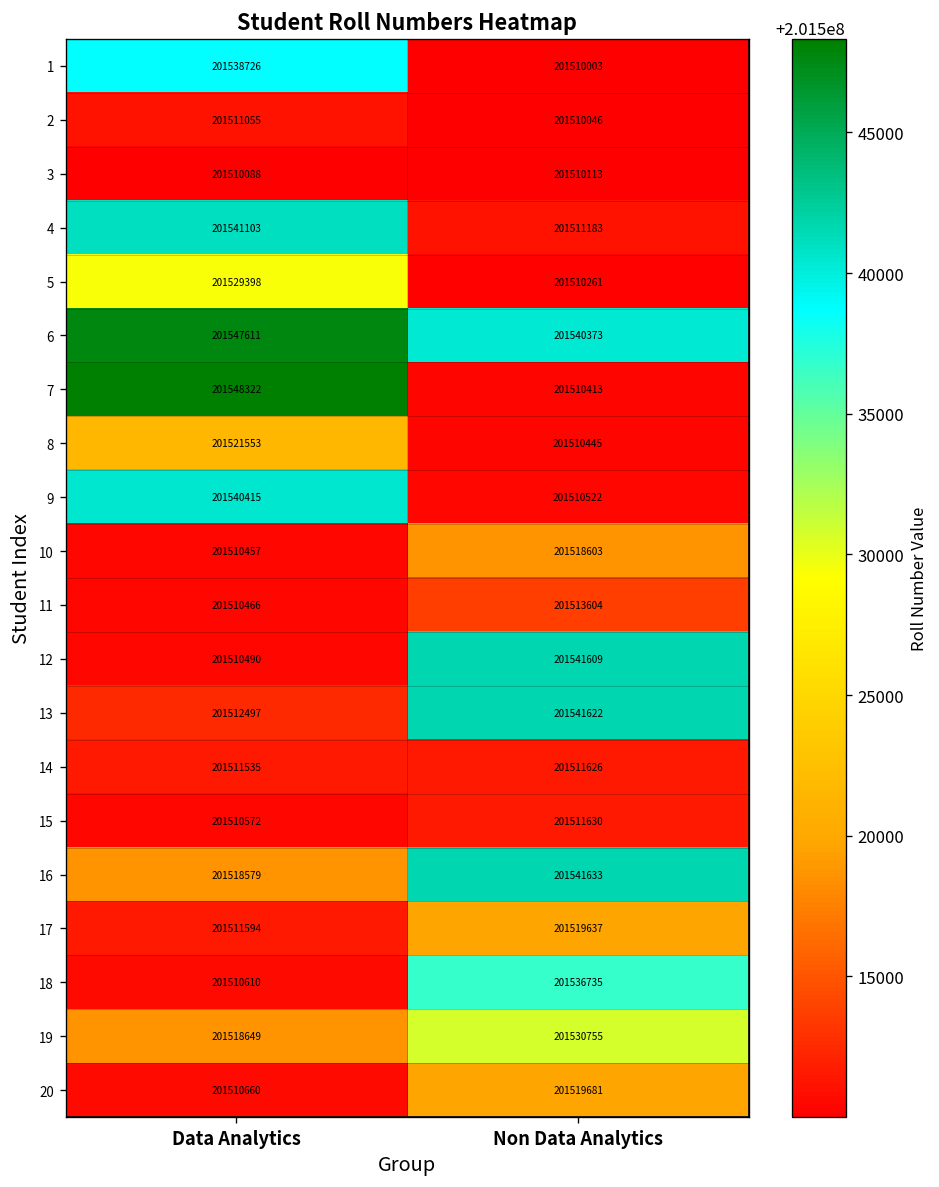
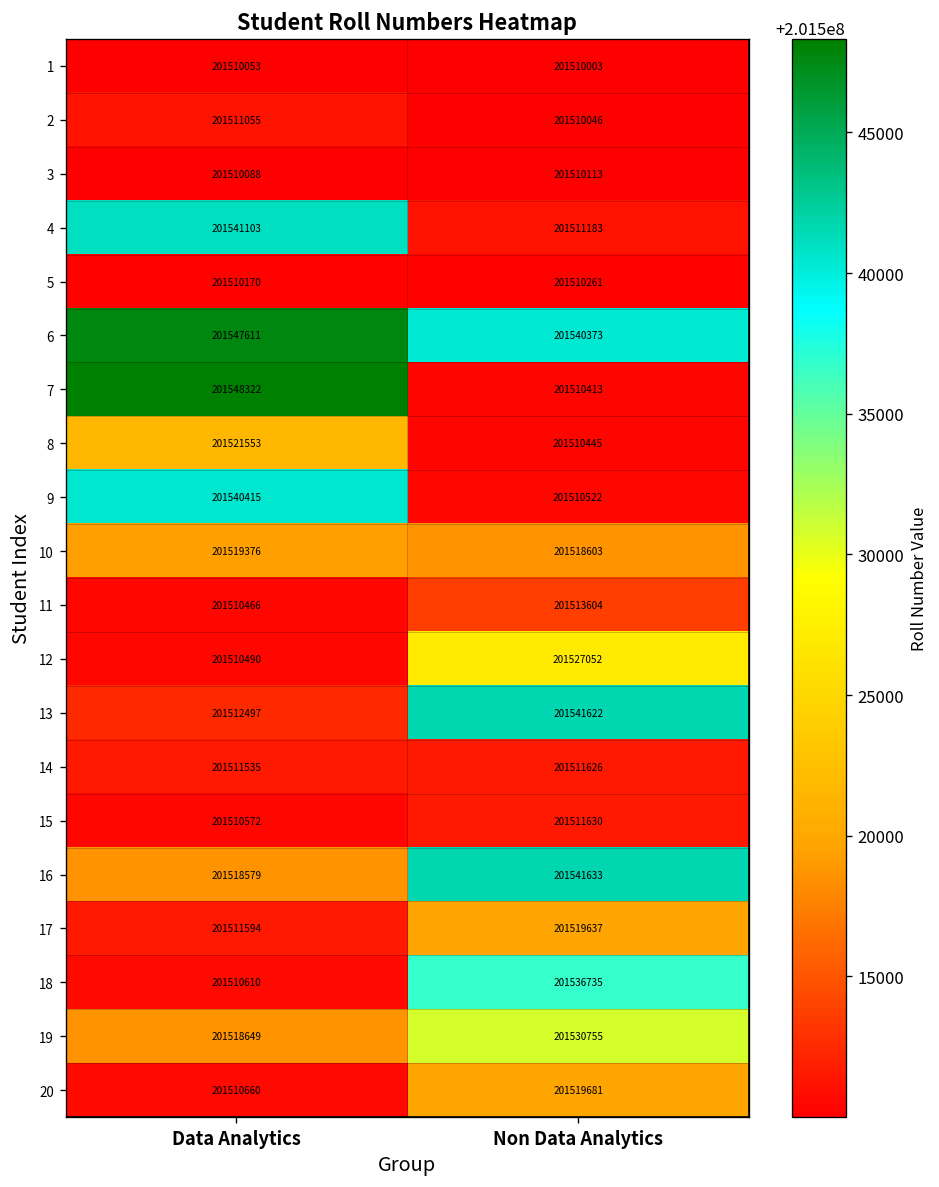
  {
    "1": {
-     "Data Analytics": 201538726,
+     "Data Analytics": 201510053,
      "Non Data Analytics": 201510003
    },
    "2": {
      "Data Analytics": 201511055,
      "Non Data Analytics": 201510046
    },
    "3": {
      "Data Analytics": 201510088,
      "Non Data Analytics": 201510113
    },
    "4": {
      "Data Analytics": 201541103,
      "Non Data Analytics": 201511183
    },
    "5": {
-     "Data Analytics": 201529398,
+     "Data Analytics": 201510170,
      "Non Data Analytics": 201510261
    },
    "6": {
      "Data Analytics": 201547611,
      "Non Data Analytics": 201540373
    },
    "7": {
      "Data Analytics": 201548322,
      "Non Data Analytics": 201510413
    },
    "8": {
      "Data Analytics": 201521553,
      "Non Data Analytics": 201510445
    },
    "9": {
      "Data Analytics": 201540415,
      "Non Data Analytics": 201510522
    },
    "10": {
-     "Data Analytics": 201510457,
+     "Data Analytics": 201519376,
      "Non Data Analytics": 201518603
    },
    "11": {
      "Data Analytics": 201510466,
      "Non Data Analytics": 201513604
    },
    "12": {
      "Data Analytics": 201510490,
-     "Non Data Analytics": 201541609
+     "Non Data Analytics": 201527052
    },
    "13": {
      "Data Analytics": 201512497,
      "Non Data Analytics": 201541622
    },
    "14": {
      "Data Analytics": 201511535,
      "Non Data Analytics": 201511626
    },
    "15": {
      "Data Analytics": 201510572,
      "Non Data Analytics": 201511630
    },
    "16": {
      "Data Analytics": 201518579,
      "Non Data Analytics": 201541633
    },
    "17": {
      "Data Analytics": 201511594,
      "Non Data Analytics": 201519637
    },
    "18": {
      "Data Analytics": 201510610,
      "Non Data Analytics": 201536735
    },
    "19": {
      "Data Analytics": 201518649,
      "Non Data Analytics": 201530755
    },
    "20": {
      "Data Analytics": 201510660,
      "Non Data Analytics": 201519681
    }
  }
